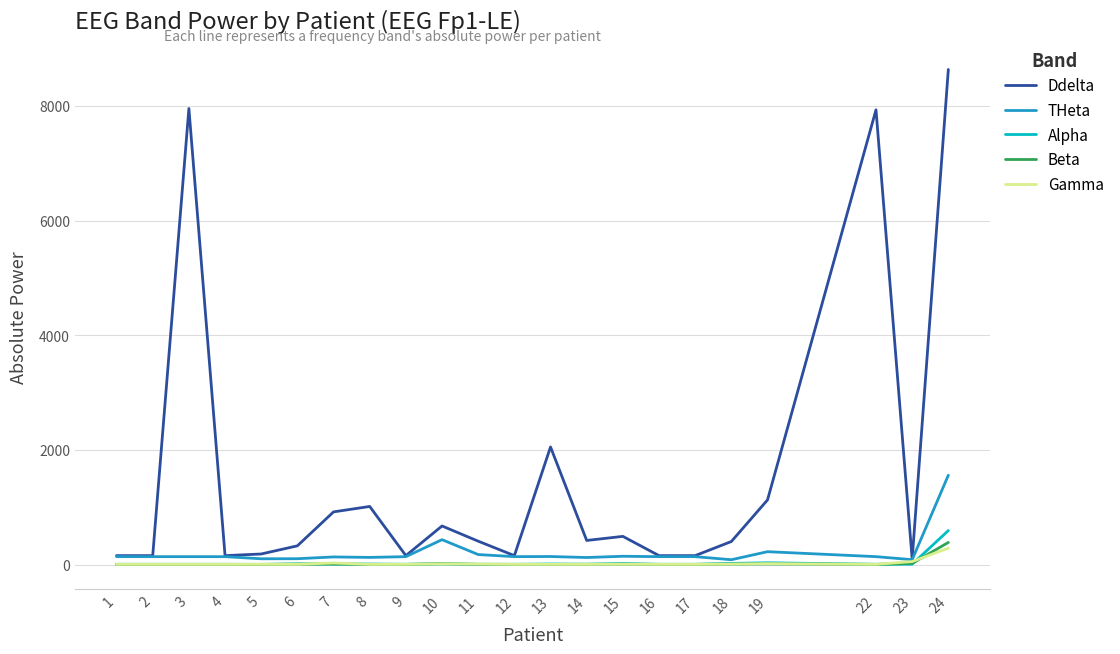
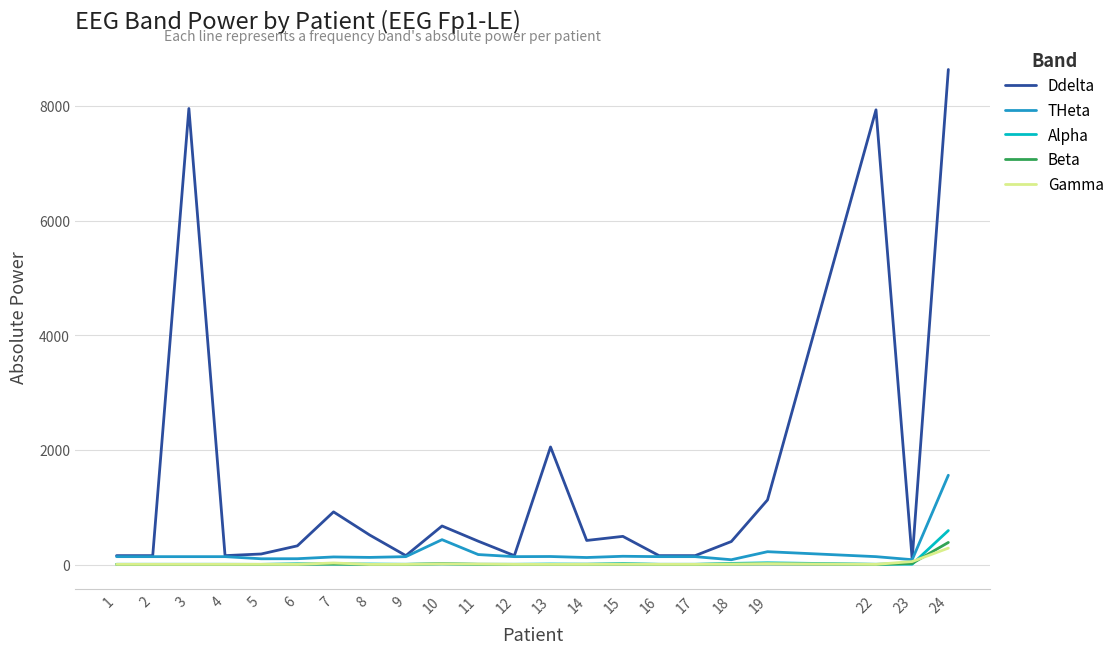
  {
    "Ddelta": {
      "3": 8000,
      "5": 200,
      "6": 300,
      "7": 900,
-     "8": 1000,
+     "8": 500,
      "10": 700,
      "11": 400,
      "13": 2100,
      "14": 400,
      "15": 500,
      "18": 400,
      "19": 1100,
      "22": 7900,
      "24": 8600
    },
    "Beta": {
      "24": 400
    },
    "Gamma": {
      "24": 300
    }
  }
